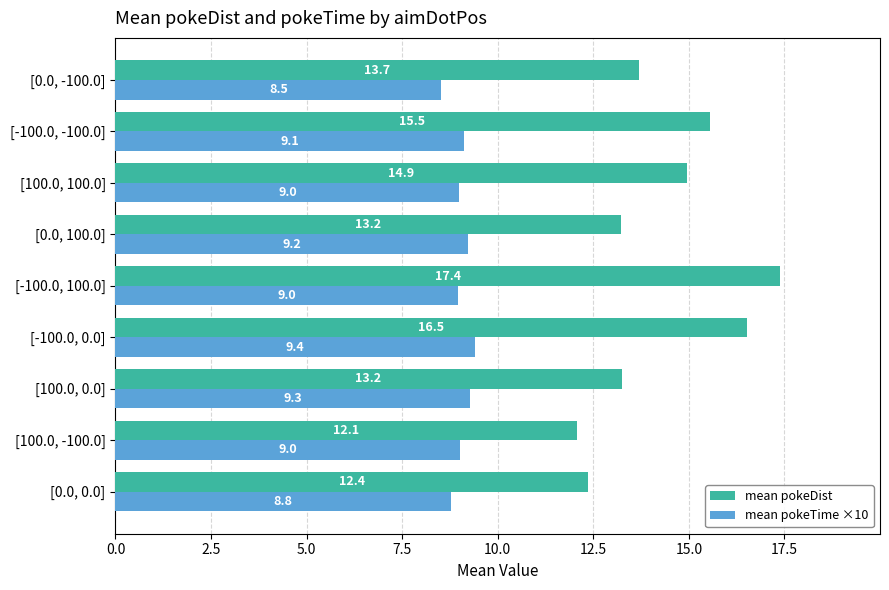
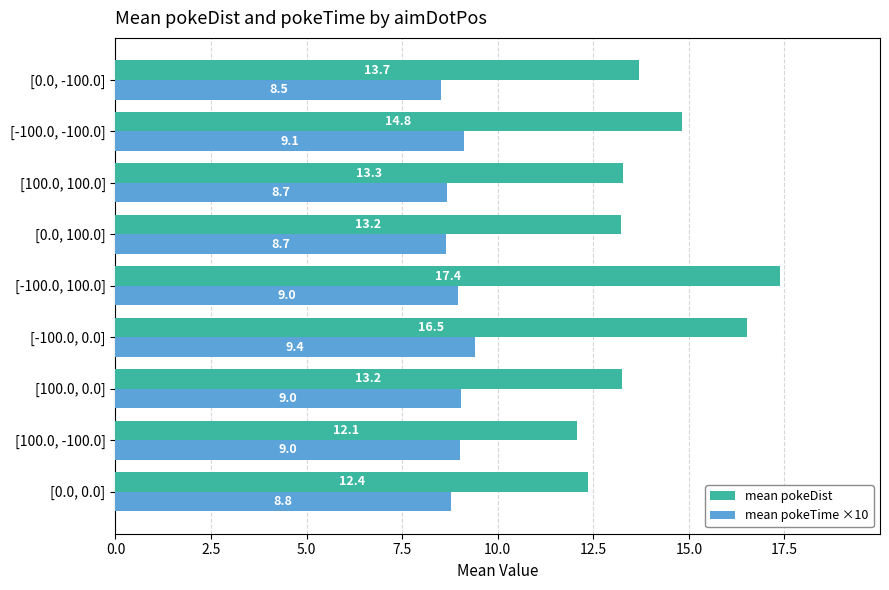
  {
    "mean pokeDist": {
      "[0.0, -100.0]": 13.7,
-     "[-100.0, -100.0]": 15.5,
-     "[100.0, 100.0]": 14.9,
+     "[-100.0, -100.0]": 14.8,
+     "[100.0, 100.0]": 13.3,
      "[0.0, 100.0]": 13.2,
      "[-100.0, 100.0]": 17.4,
      "[-100.0, 0.0]": 16.5,
      "[100.0, 0.0]": 13.2,
      "[100.0, -100.0]": 12.1,
      "[0.0, 0.0]": 12.4
    },
    "mean pokeTime ×10": {
      "[0.0, -100.0]": 8.5,
      "[-100.0, -100.0]": 9.1,
-     "[100.0, 100.0]": 9.0,
-     "[0.0, 100.0]": 9.2,
+     "[100.0, 100.0]": 8.7,
+     "[0.0, 100.0]": 8.7,
      "[-100.0, 100.0]": 9.0,
      "[-100.0, 0.0]": 9.4,
-     "[100.0, 0.0]": 9.3,
+     "[100.0, 0.0]": 9.0,
      "[100.0, -100.0]": 9.0,
      "[0.0, 0.0]": 8.8
    }
  }
